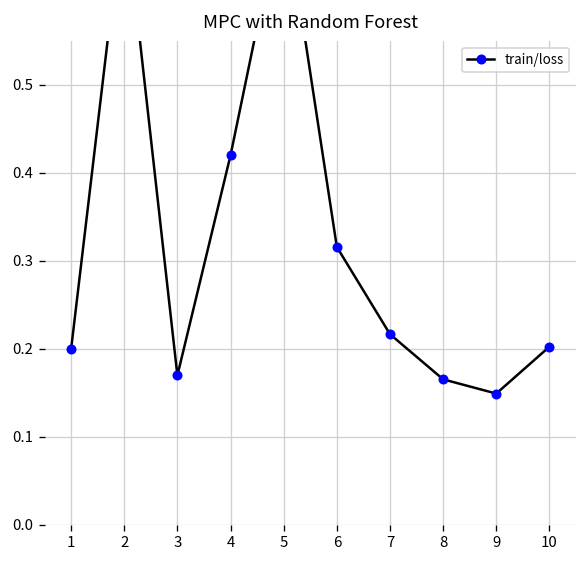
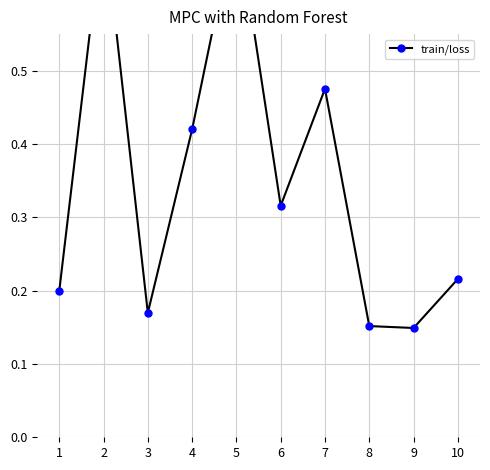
  {
    "1": 0.20,
    "3": 0.17,
    "4": 0.42,
    "6": 0.32,
-   "7": 0.22,
-   "8": 0.17,
+   "7": 0.48,
+   "8": 0.15,
    "9": 0.15,
-   "10": 0.20
+   "10": 0.22
  }
